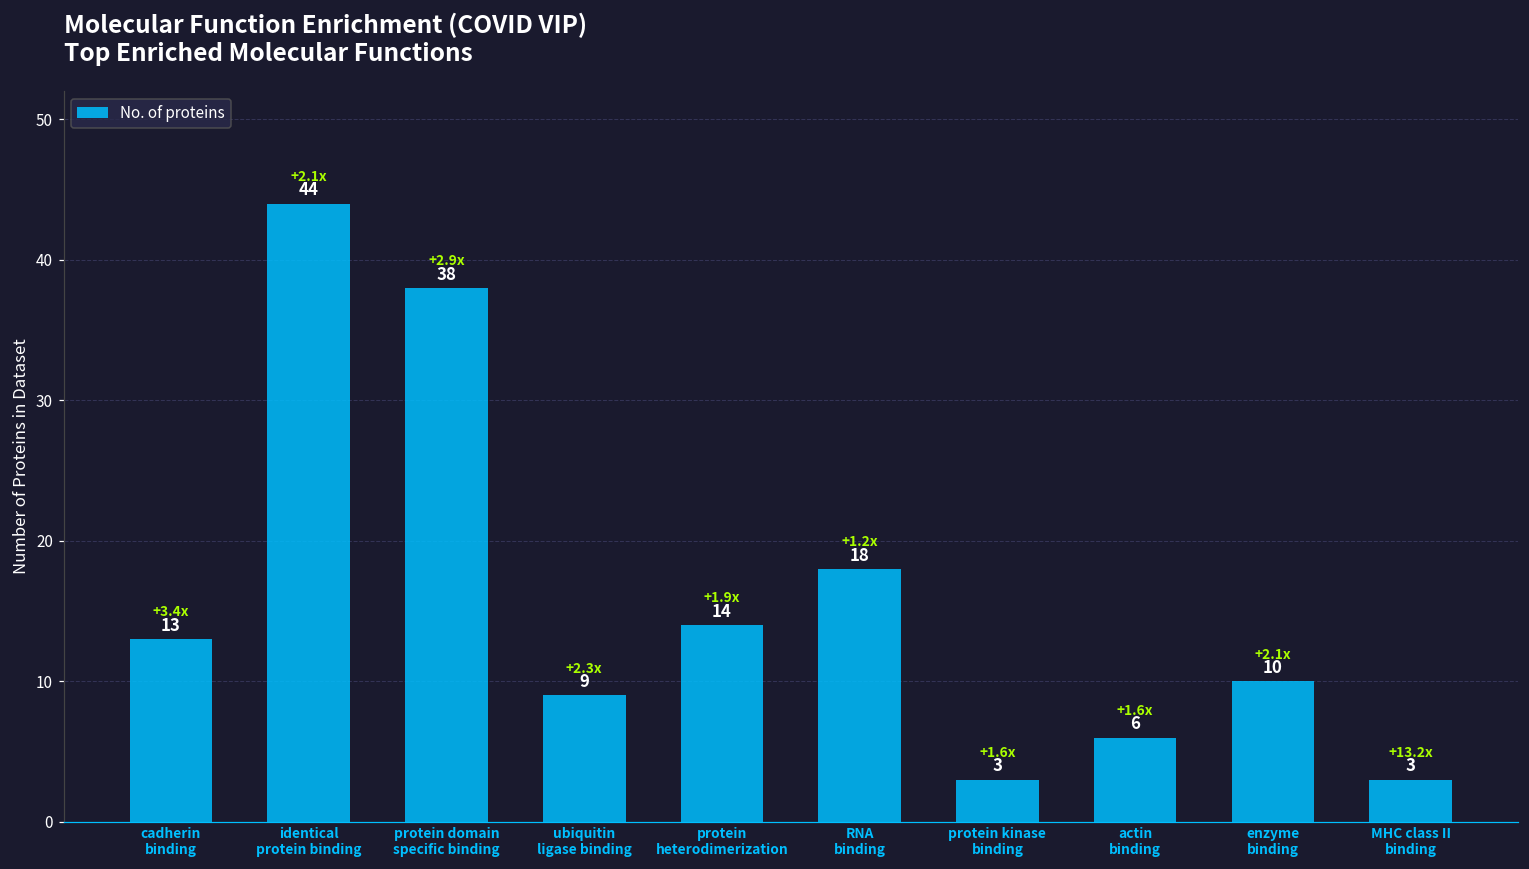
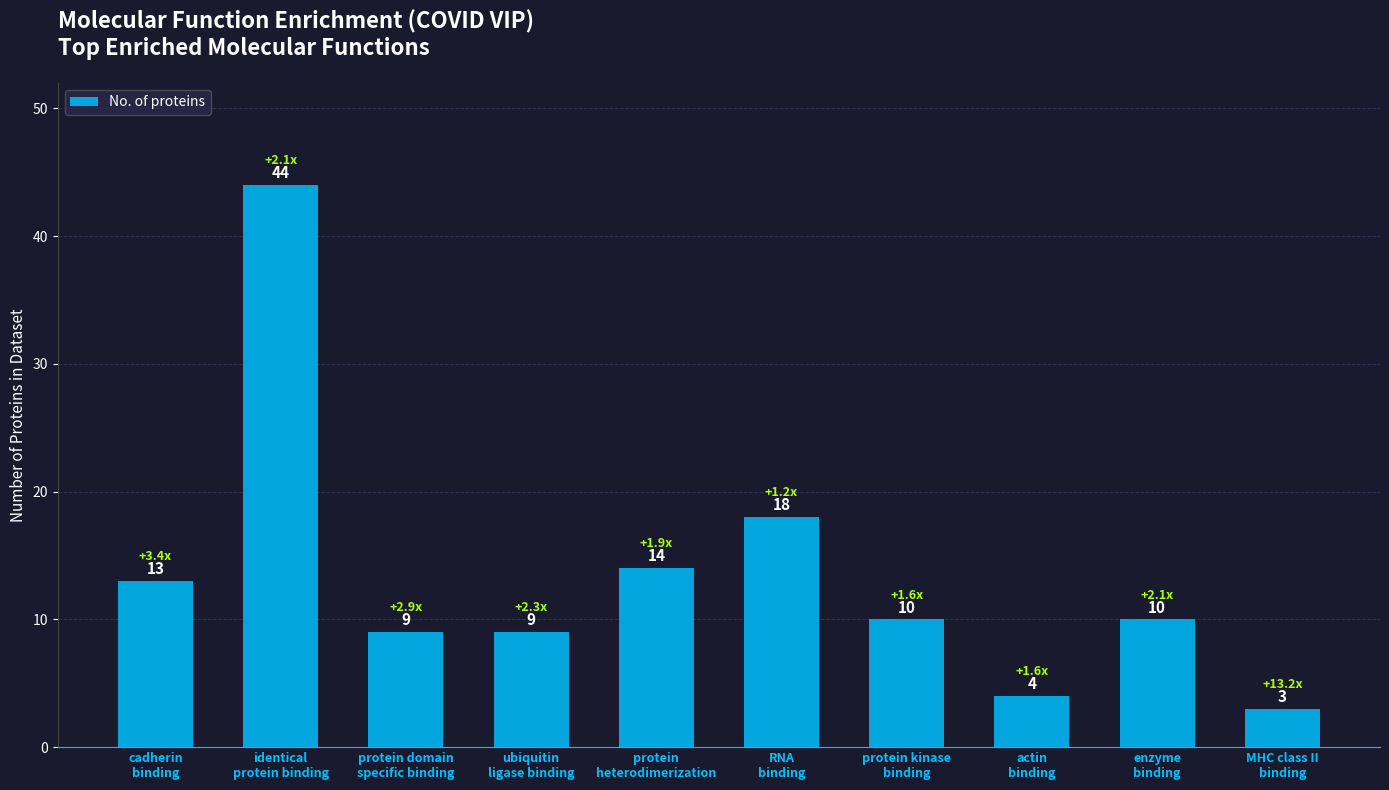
  {
    "cadherin binding": 13,
    "identical protein binding": 44,
-   "protein domain specific binding": 38,
+   "protein domain specific binding": 9,
    "ubiquitin ligase binding": 9,
    "protein heterodimerization": 14,
    "RNA binding": 18,
-   "protein kinase binding": 3,
-   "actin binding": 6,
+   "protein kinase binding": 10,
+   "actin binding": 4,
    "enzyme binding": 10,
    "MHC class II binding": 3
  }
